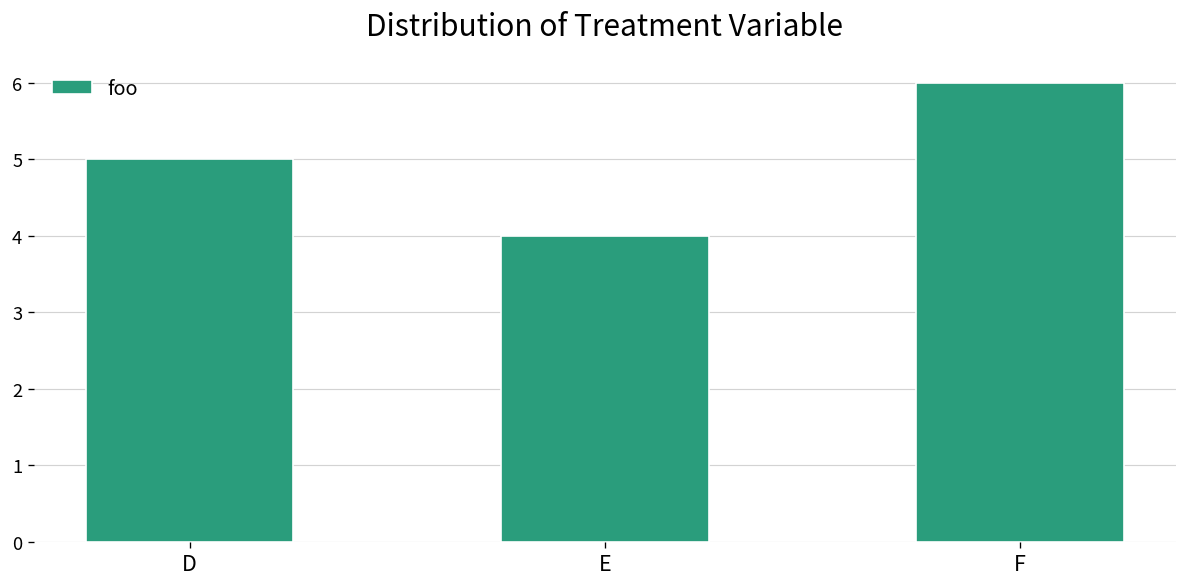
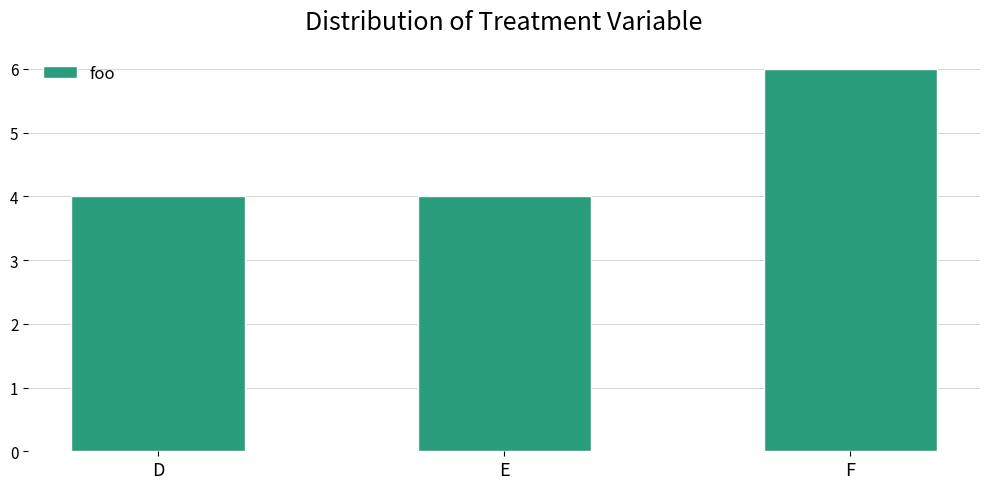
  {
-   "D": 5,
+   "D": 4,
    "E": 4,
    "F": 6
  }
